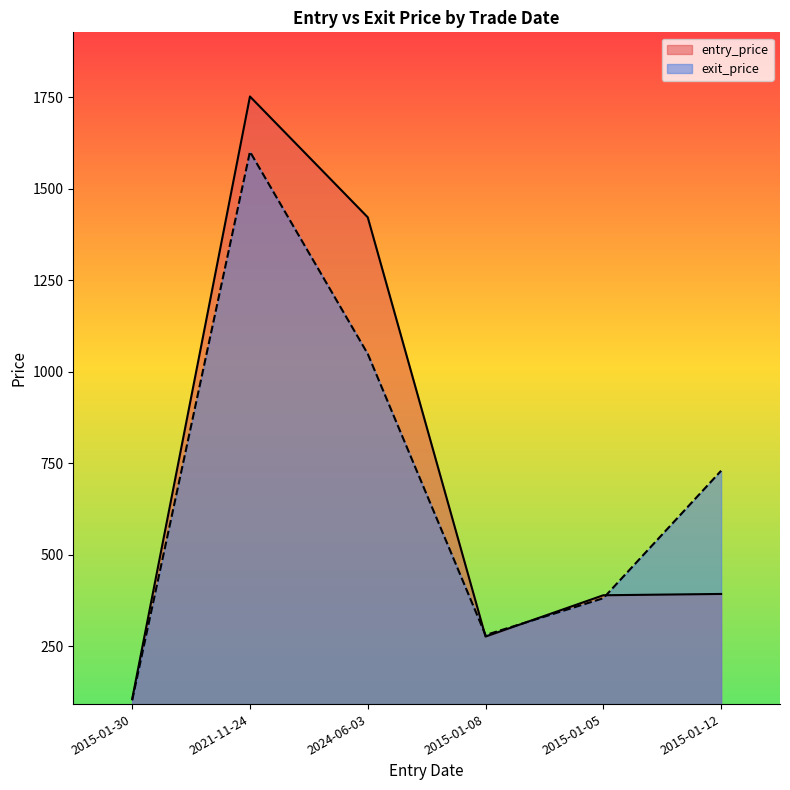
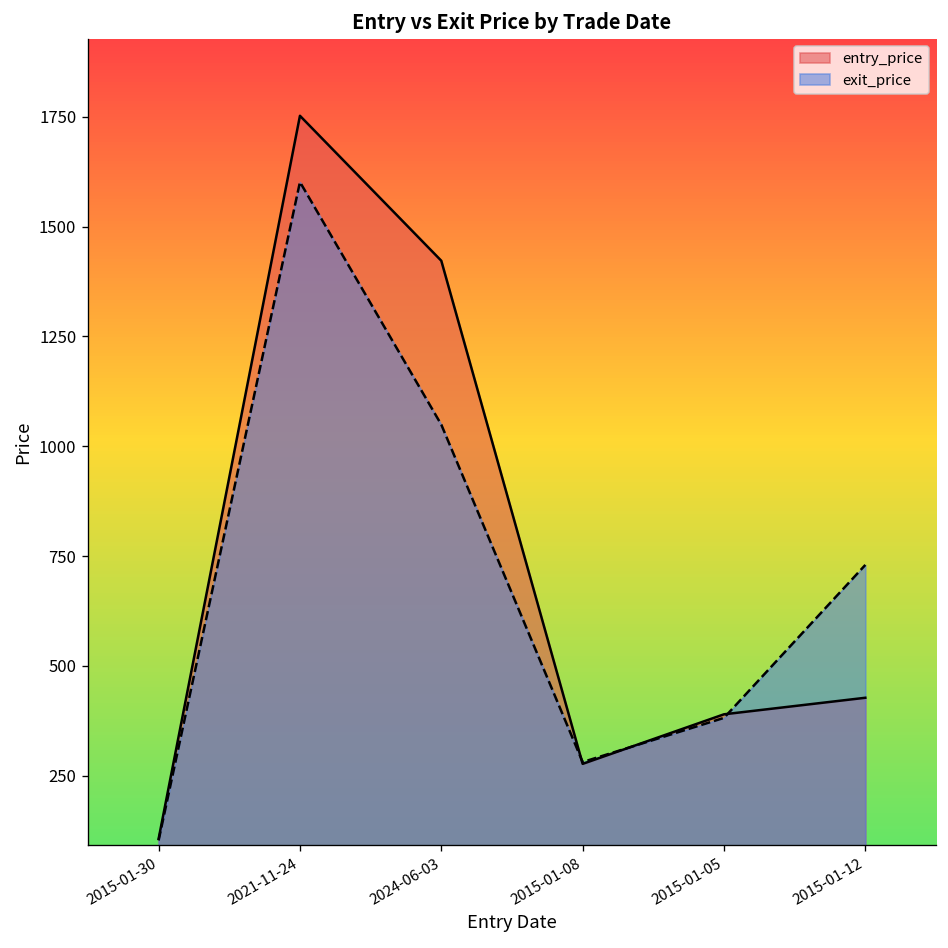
  {
    "entry_price": {
      "2021-11-24": 1750,
      "2024-06-03": 1420,
      "2015-01-05": 390,
-     "2015-01-12": 390
+     "2015-01-12": 430
    },
    "exit_price": {
      "2021-11-24": 1600,
      "2024-06-03": 1050,
      "2015-01-05": 380,
      "2015-01-12": 730
    }
  }
